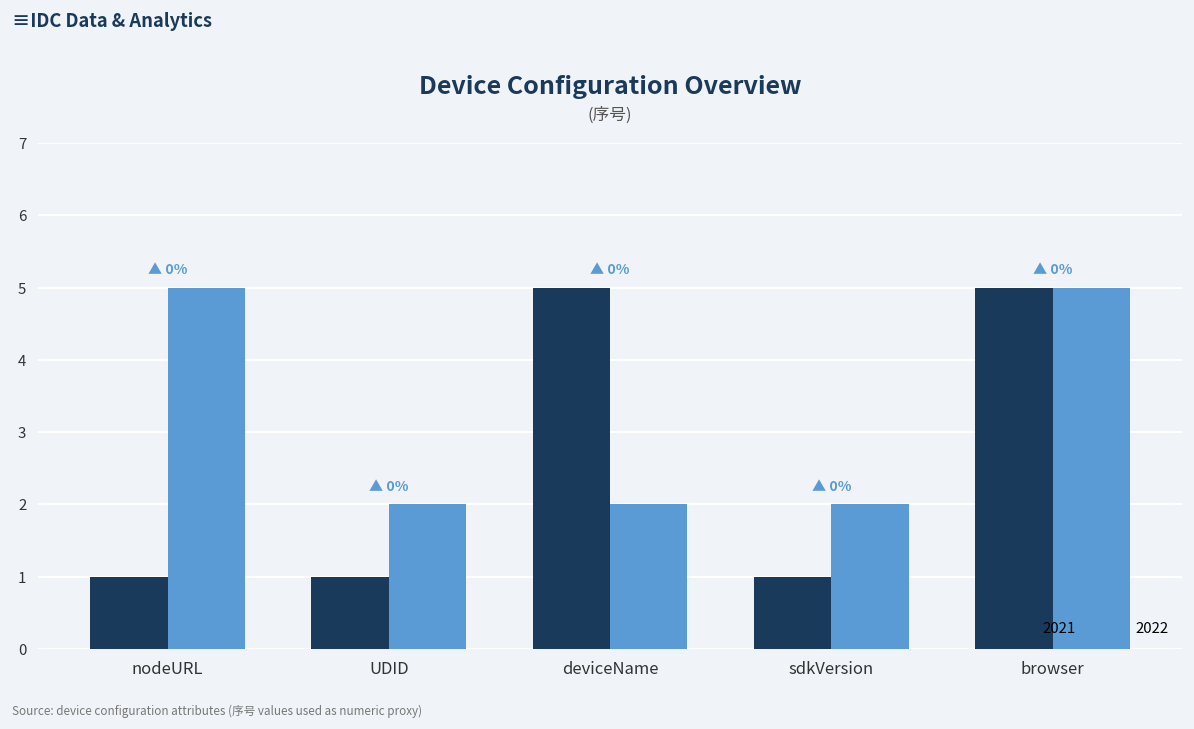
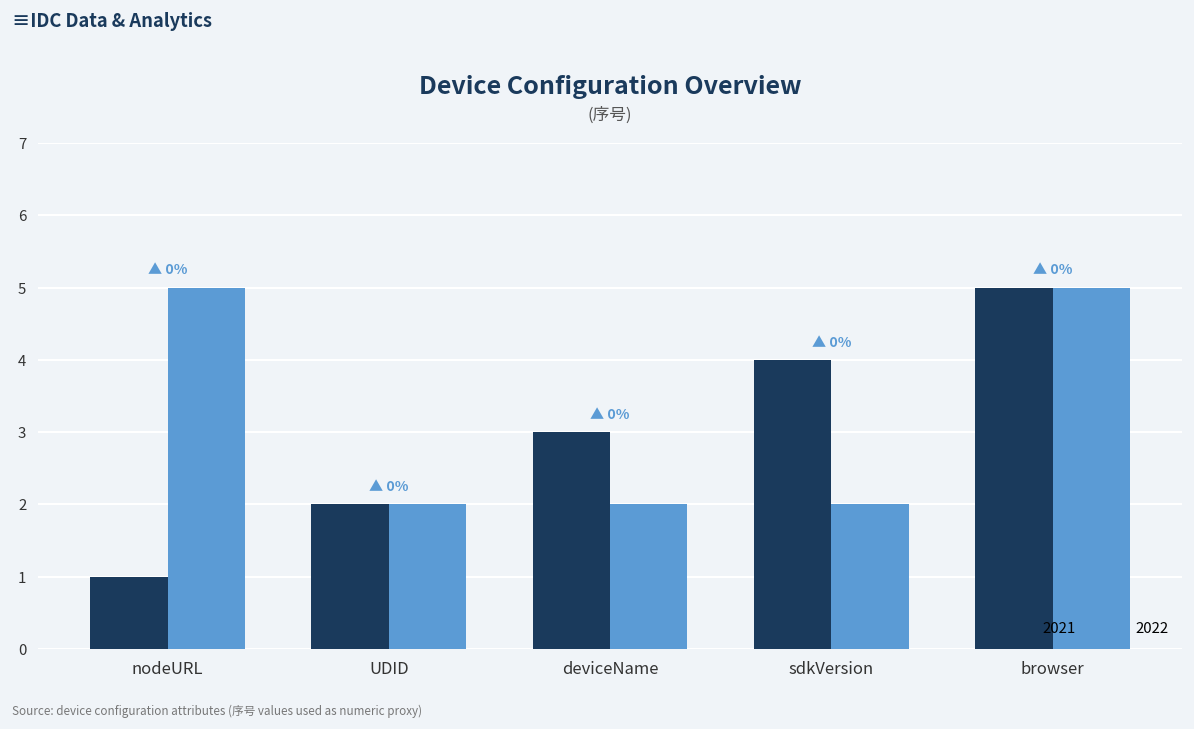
  {
    "2021": {
      "nodeURL": 1,
-     "UDID": 1,
-     "deviceName": 5,
-     "sdkVersion": 1
+     "UDID": 2,
+     "deviceName": 3,
+     "sdkVersion": 4
    },
    "2022": {
      "deviceName": 2,
      "sdkVersion": 2
    }
  }
